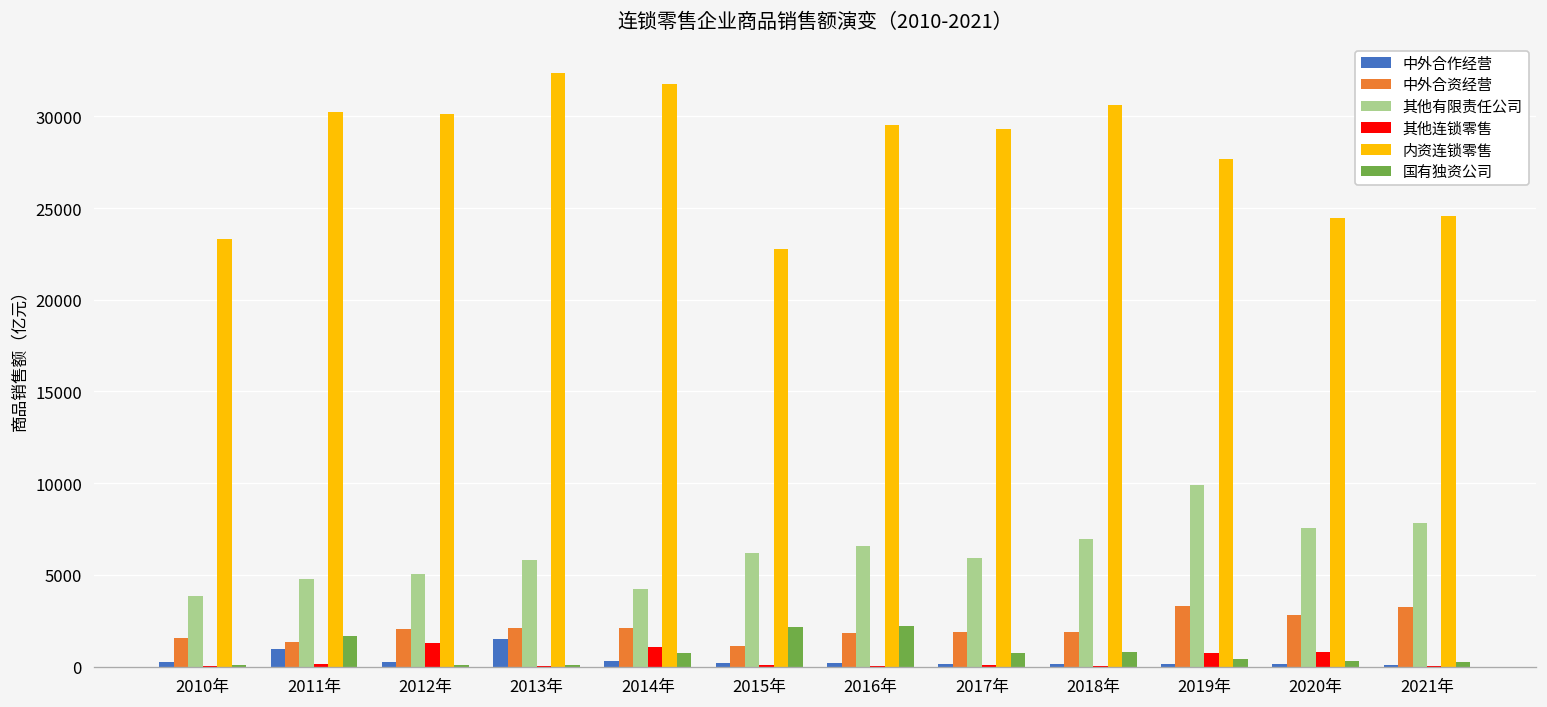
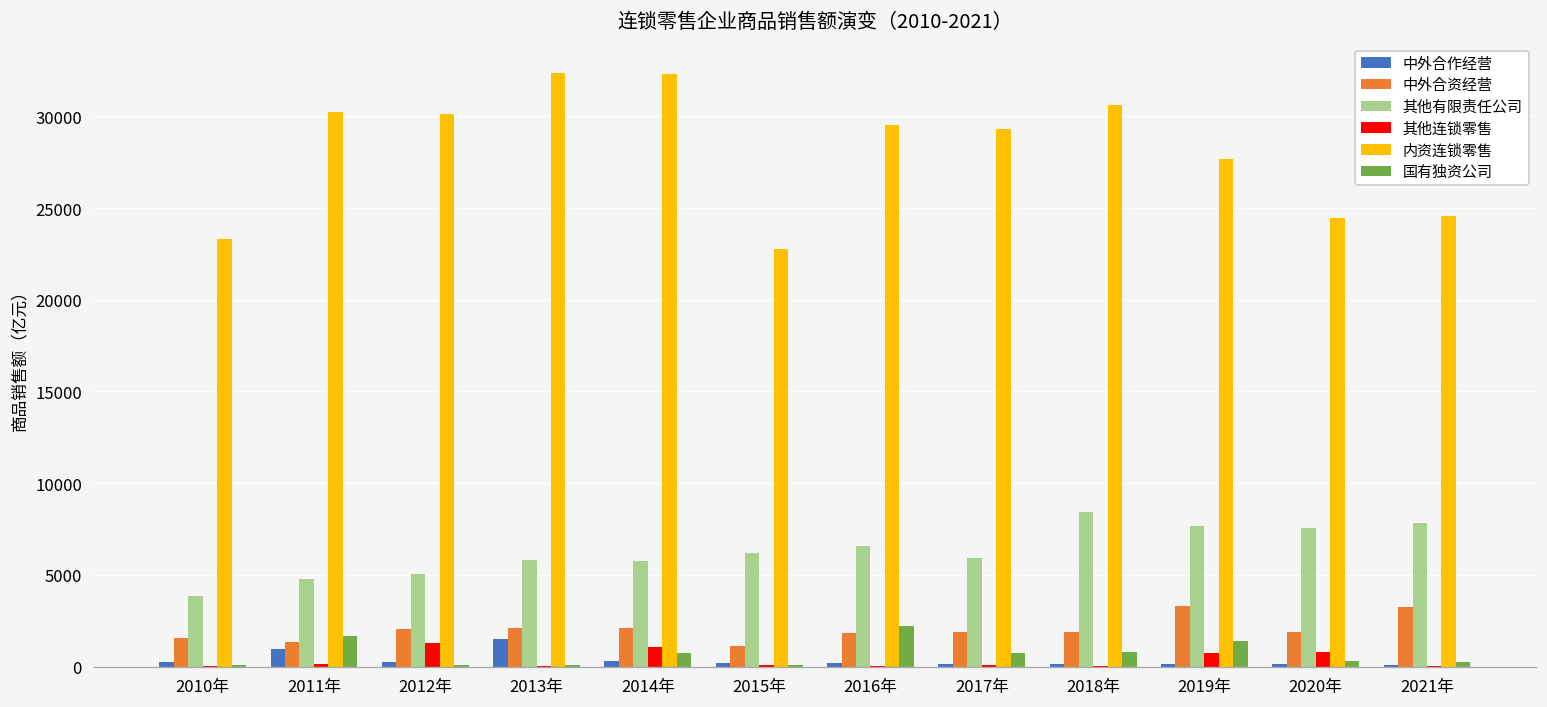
  {
    "中外合作经营": {
      "2010年": 200,
      "2011年": 1000,
      "2012年": 200,
      "2013年": 1500,
      "2014年": 300,
      "2015年": 200,
      "2016年": 200
    },
    "中外合资经营": {
      "2010年": 1600,
      "2011年": 1300,
      "2012年": 2000,
      "2013年": 2100,
      "2014年": 2100,
      "2015年": 1100,
      "2016年": 1800,
      "2017年": 1900,
      "2018年": 1900,
      "2019年": 3300,
-     "2020年": 2800,
+     "2020年": 1900,
      "2021年": 3200
    },
    "其他有限责任公司": {
      "2010年": 3800,
      "2011年": 4800,
      "2012年": 5100,
      "2013年": 5800,
-     "2014年": 4200,
+     "2014年": 5700,
      "2015年": 6200,
      "2016年": 6600,
      "2017年": 5900,
-     "2018年": 7000,
-     "2019年": 9900,
+     "2018年": 8400,
+     "2019年": 7700,
      "2020年": 7500,
      "2021年": 7800
    },
    "其他连锁零售": {
      "2012年": 1300,
      "2014年": 1000,
      "2019年": 700,
      "2020年": 800
    },
    "内资连锁零售": {
      "2010年": 23300,
      "2011年": 30300,
      "2012年": 30100,
      "2013年": 32400,
-     "2014年": 31800,
+     "2014年": 32300,
      "2015年": 22800,
      "2016年": 29500,
      "2017年": 29300,
      "2018年": 30600,
      "2019年": 27700,
      "2020年": 24500,
      "2021年": 24500
    },
    "国有独资公司": {
      "2011年": 1700,
      "2014年": 700,
-     "2015年": 2200,
+     "2015年": 100,
      "2016年": 2200,
      "2017年": 700,
      "2018年": 800,
-     "2019年": 400,
+     "2019年": 1400,
      "2020年": 300,
      "2021年": 200
    }
  }
